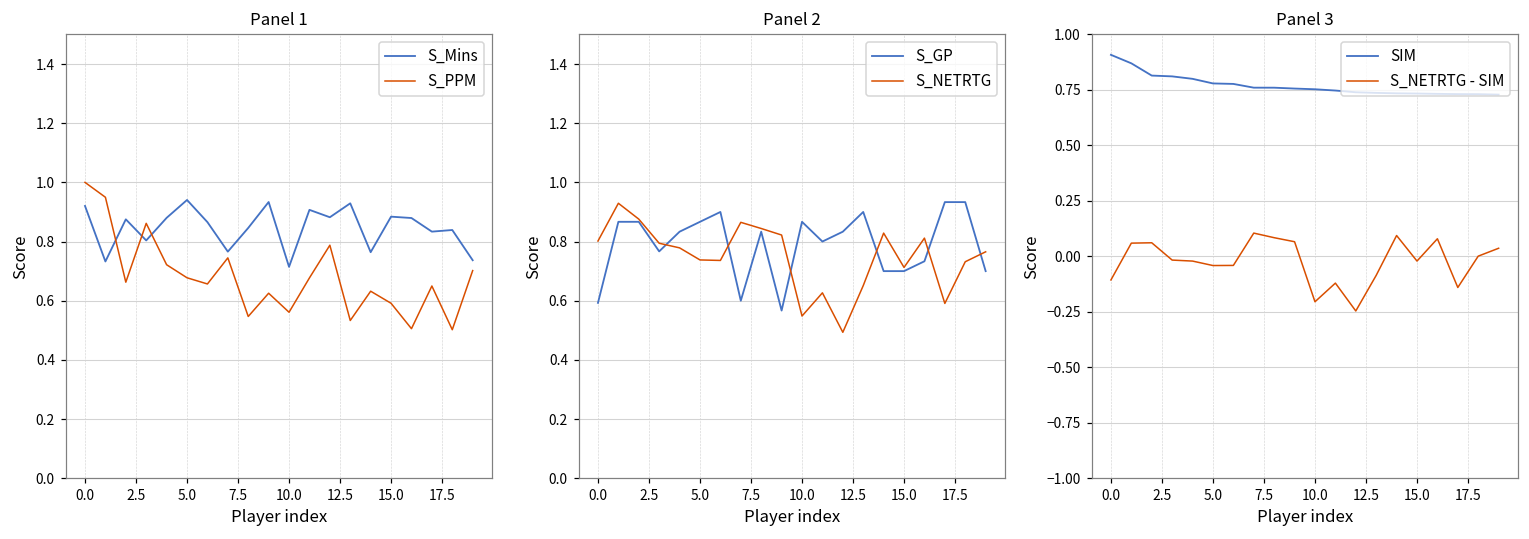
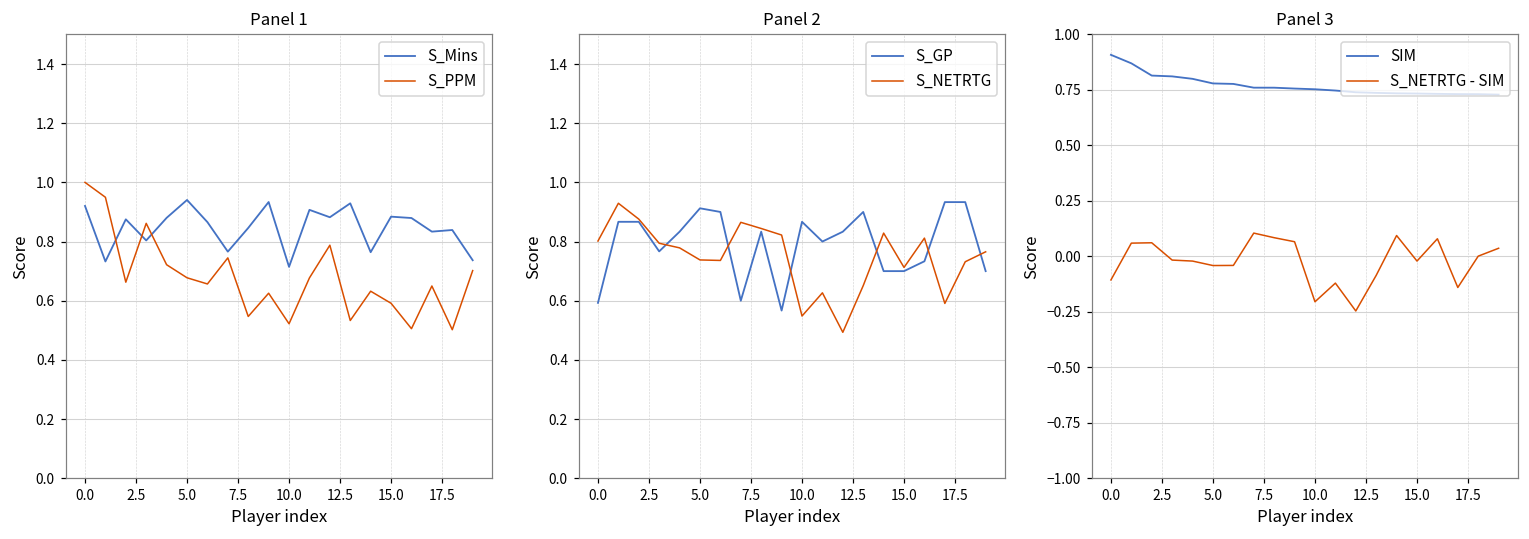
  {
    "Panel 1": {
      "S_Mins": {
        "0.0": 0.92,
        "5.0": 0.94,
        "10.0": 0.71,
        "15.0": 0.88
      },
      "S_PPM": {
        "0.0": 1.00,
        "5.0": 0.68,
-       "10.0": 0.56,
+       "10.0": 0.52,
        "15.0": 0.59
      }
    },
    "Panel 2": {
      "S_GP": {
        "0.0": 0.59,
-       "5.0": 0.87,
+       "5.0": 0.91,
        "10.0": 0.87,
        "15.0": 0.70
      },
      "S_NETRTG": {
        "0.0": 0.80,
        "5.0": 0.74,
        "10.0": 0.55,
        "15.0": 0.71
      }
    },
    "Panel 3": {
      "SIM": {
        "0.0": 0.91,
        "5.0": 0.78,
        "10.0": 0.75,
        "15.0": 0.73
      },
      "S_NETRTG - SIM": {
        "0.0": -0.11,
        "5.0": -0.04,
        "10.0": -0.20,
        "15.0": -0.02
      }
    }
  }
